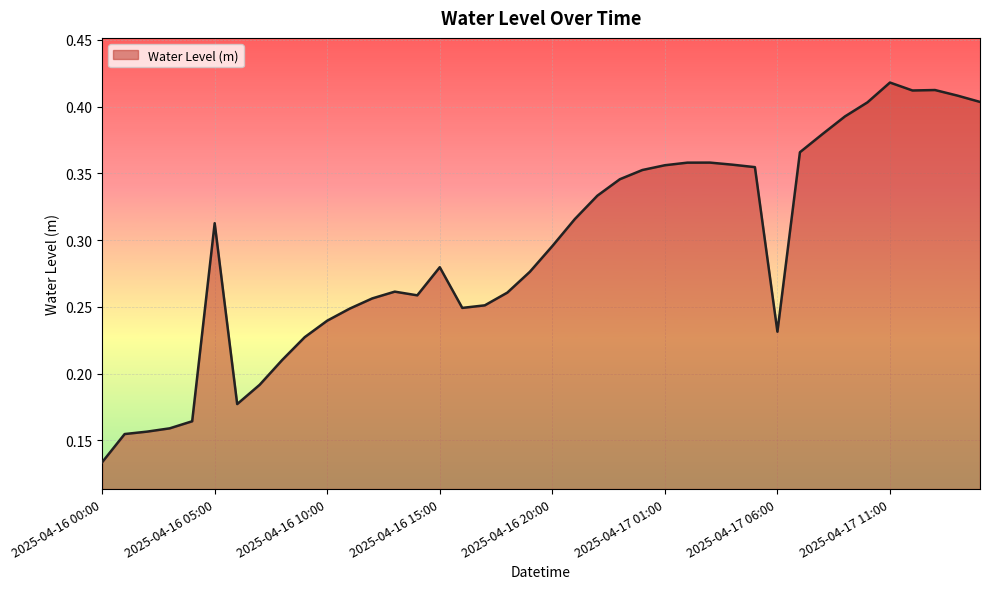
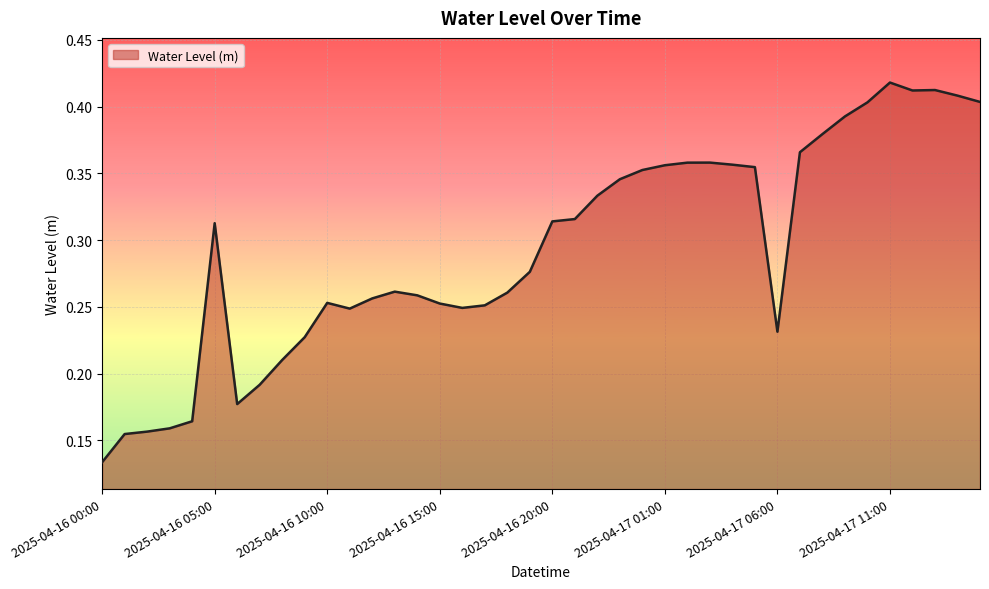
  {
    "2025-04-16 00:00": 0.134,
    "2025-04-16 05:00": 0.313,
-   "2025-04-16 10:00": 0.240,
-   "2025-04-16 15:00": 0.280,
-   "2025-04-16 20:00": 0.296,
+   "2025-04-16 10:00": 0.253,
+   "2025-04-16 15:00": 0.253,
+   "2025-04-16 20:00": 0.314,
    "2025-04-17 01:00": 0.356,
    "2025-04-17 06:00": 0.231,
    "2025-04-17 11:00": 0.418
  }
